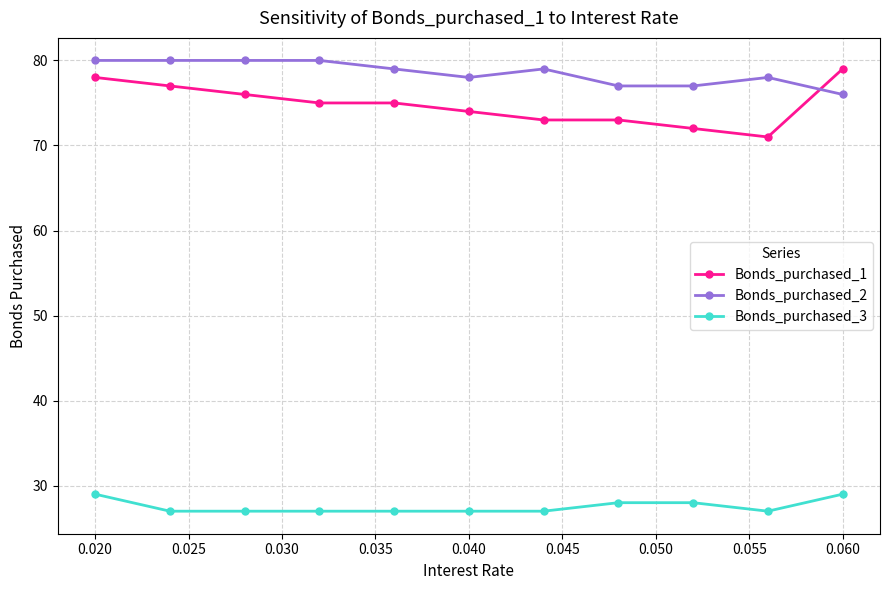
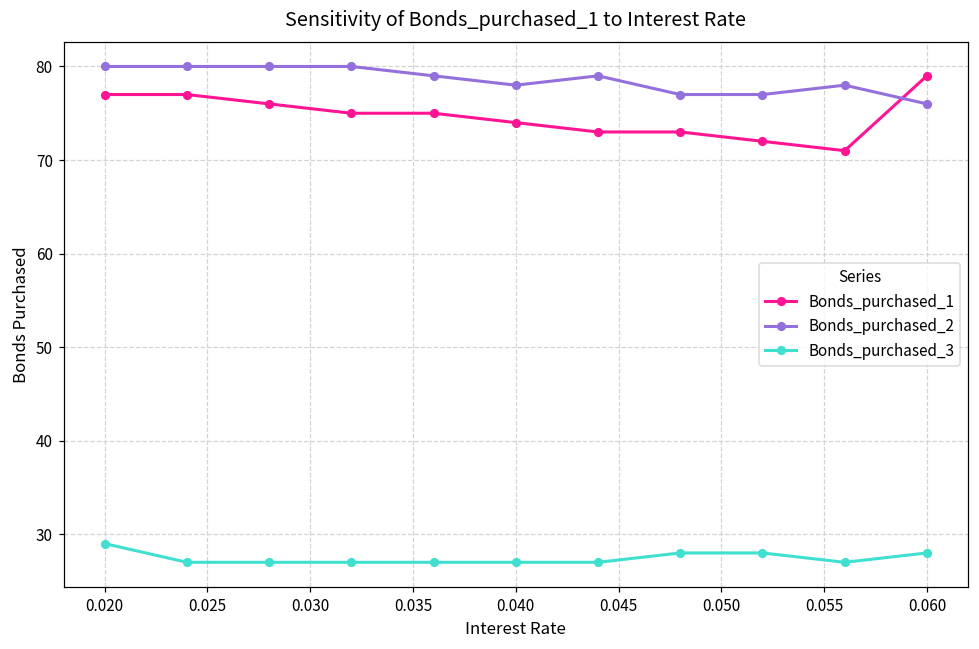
  {
    "Bonds_purchased_1": {
-     "0.020": 78,
+     "0.020": 77,
      "0.040": 74,
      "0.060": 79
    },
    "Bonds_purchased_2": {
      "0.020": 80,
      "0.040": 78,
      "0.060": 76
    },
    "Bonds_purchased_3": {
      "0.020": 29,
      "0.040": 27,
-     "0.060": 29
+     "0.060": 28
    }
  }
